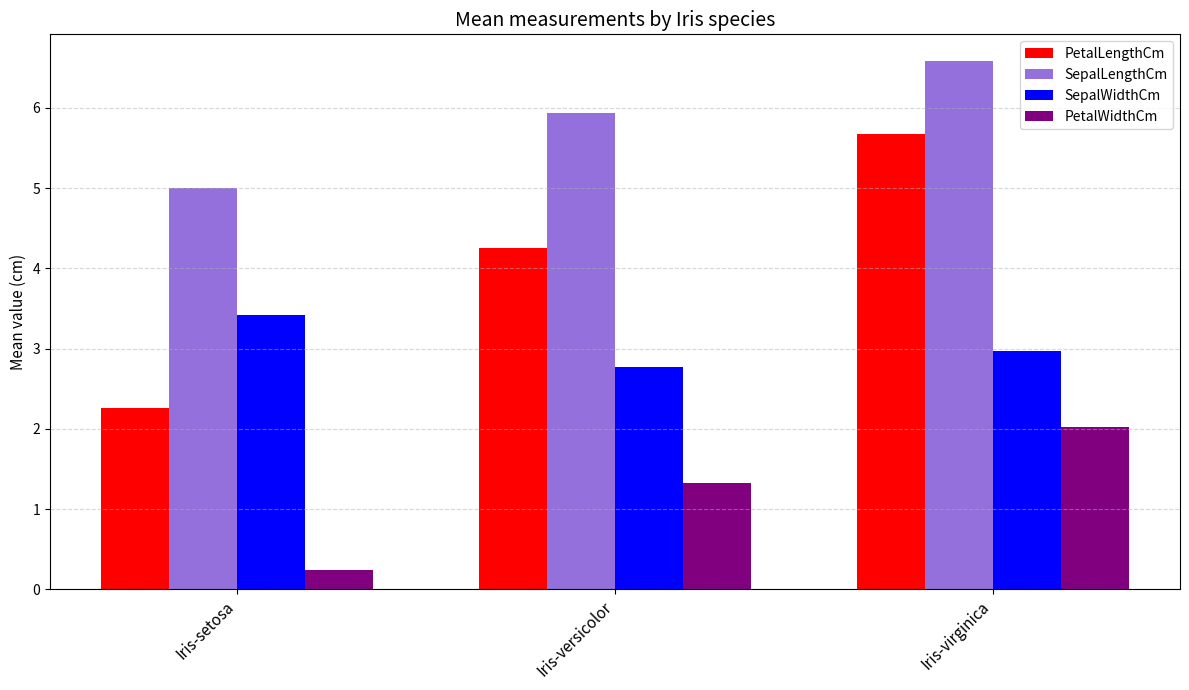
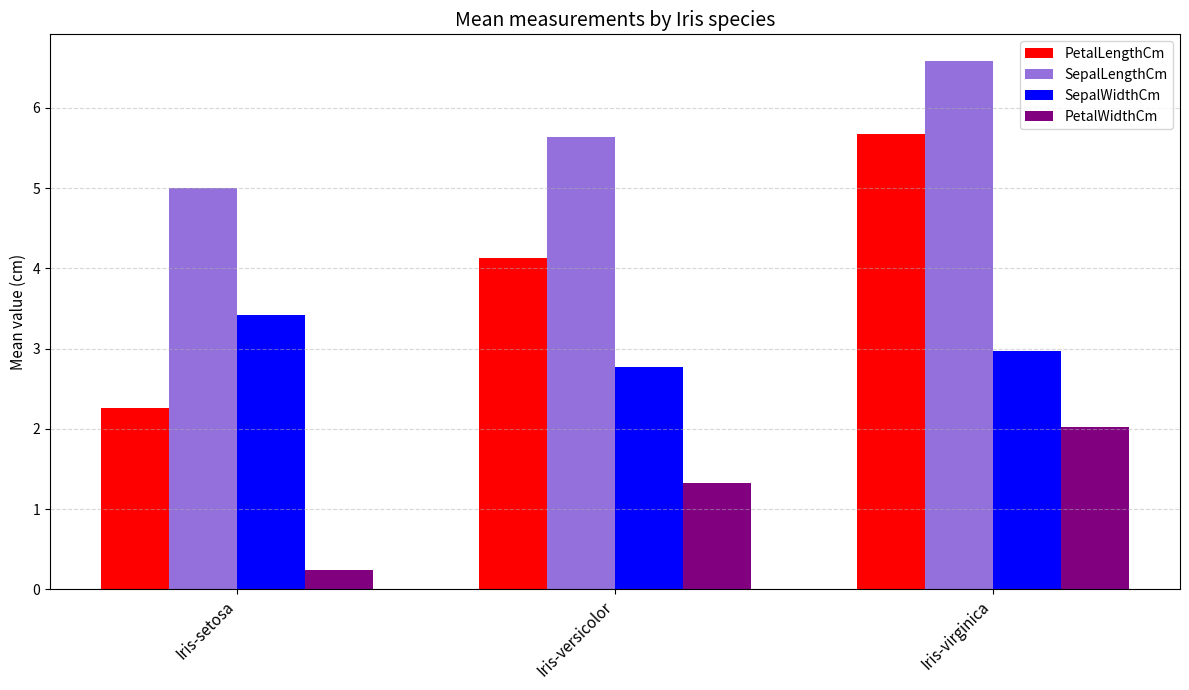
  {
    "PetalLengthCm": {
      "Iris-setosa": 2.3,
-     "Iris-versicolor": 4.3,
+     "Iris-versicolor": 4.1,
      "Iris-virginica": 5.7
    },
    "SepalLengthCm": {
      "Iris-setosa": 5.0,
-     "Iris-versicolor": 5.9,
+     "Iris-versicolor": 5.6,
      "Iris-virginica": 6.6
    },
    "SepalWidthCm": {
      "Iris-setosa": 3.4,
      "Iris-versicolor": 2.8,
      "Iris-virginica": 3.0
    },
    "PetalWidthCm": {
      "Iris-setosa": 0.2,
      "Iris-versicolor": 1.3,
      "Iris-virginica": 2.0
    }
  }
